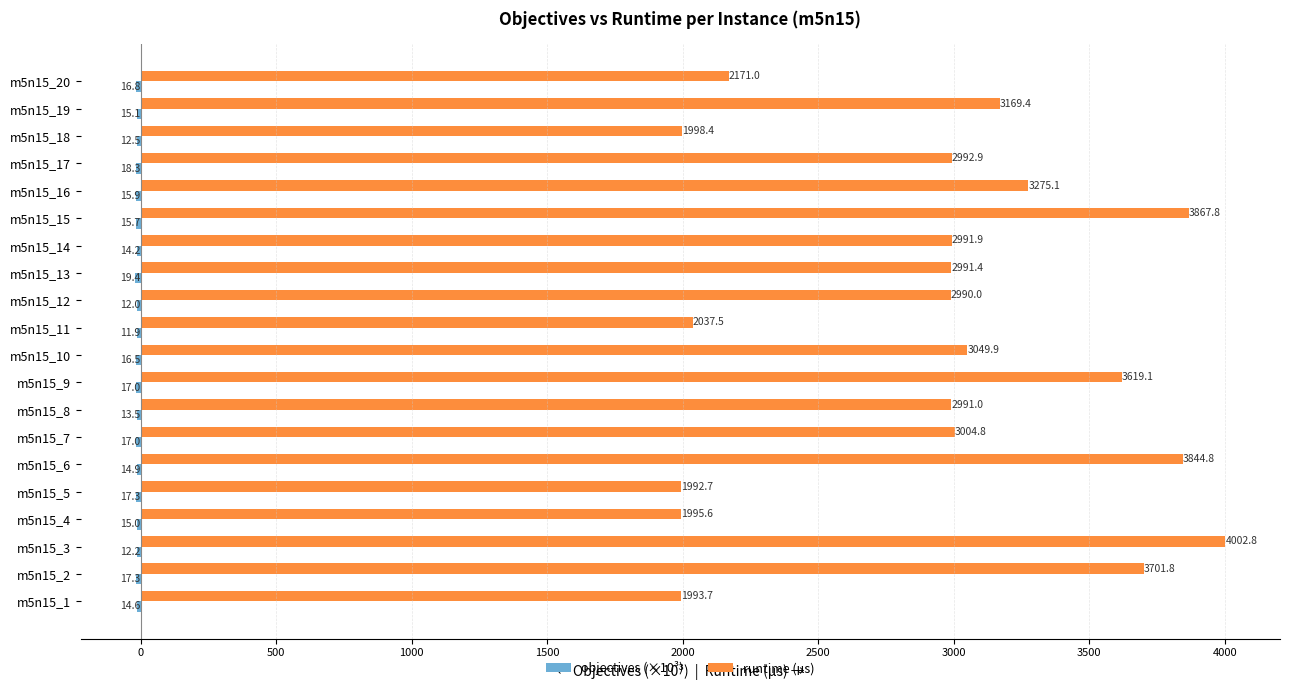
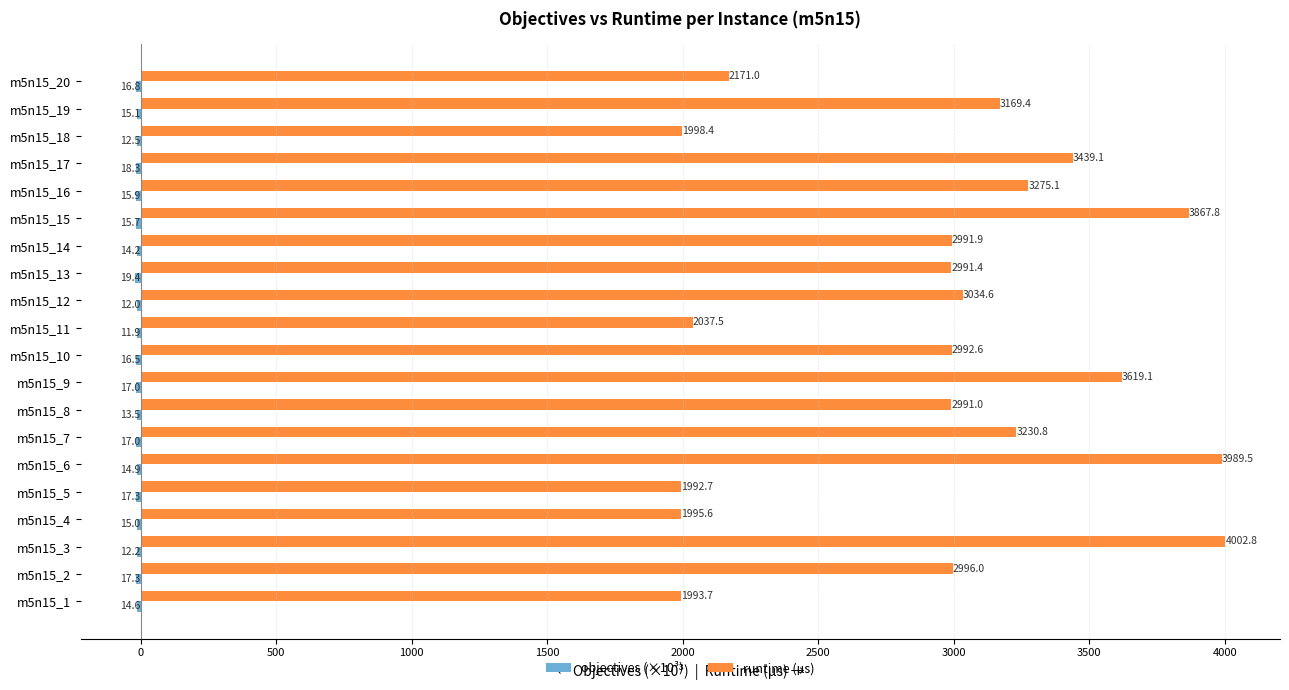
  {
    "runtime (µs)": {
      "m5n15_20": 2171.0,
      "m5n15_19": 3169.4,
      "m5n15_18": 1998.4,
-     "m5n15_17": 2992.9,
+     "m5n15_17": 3439.1,
      "m5n15_16": 3275.1,
      "m5n15_15": 3867.8,
      "m5n15_14": 2991.9,
      "m5n15_13": 2991.4,
-     "m5n15_12": 2990.0,
+     "m5n15_12": 3034.6,
      "m5n15_11": 2037.5,
-     "m5n15_10": 3049.9,
+     "m5n15_10": 2992.6,
      "m5n15_9": 3619.1,
      "m5n15_8": 2991.0,
-     "m5n15_7": 3004.8,
-     "m5n15_6": 3844.8,
+     "m5n15_7": 3230.8,
+     "m5n15_6": 3989.5,
      "m5n15_5": 1992.7,
      "m5n15_4": 1995.6,
      "m5n15_3": 4002.8,
-     "m5n15_2": 3701.8,
+     "m5n15_2": 2996.0,
      "m5n15_1": 1993.7
    }
  }
